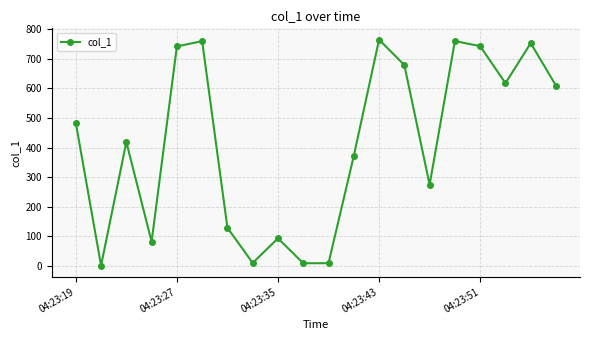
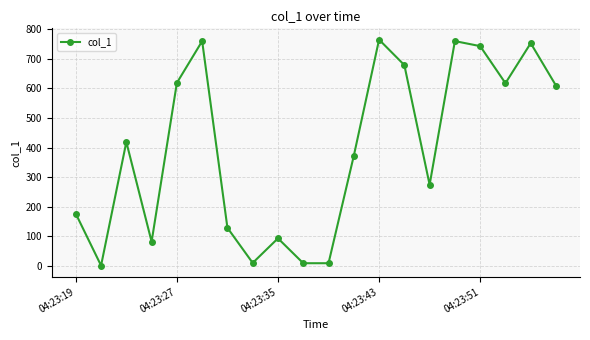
  {
-   "04:23:19": 480,
-   "04:23:27": 740,
+   "04:23:19": 180,
+   "04:23:27": 620,
    "04:23:35": 90,
    "04:23:43": 770,
    "04:23:51": 740
  }
